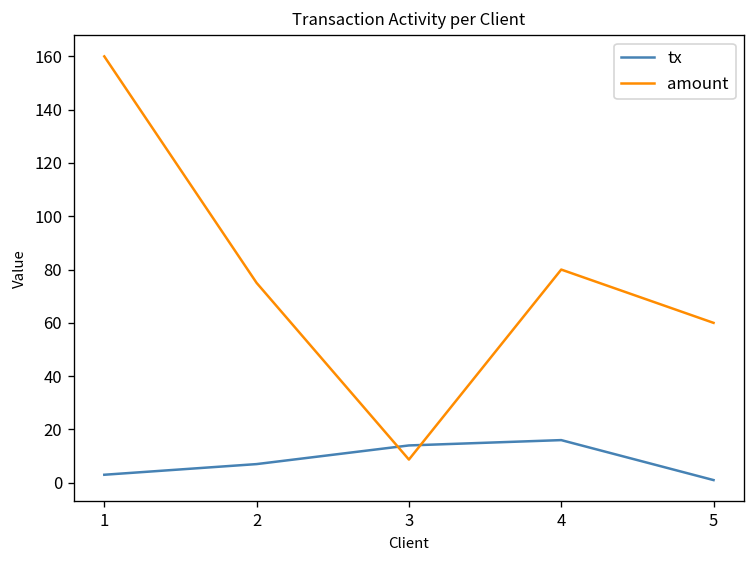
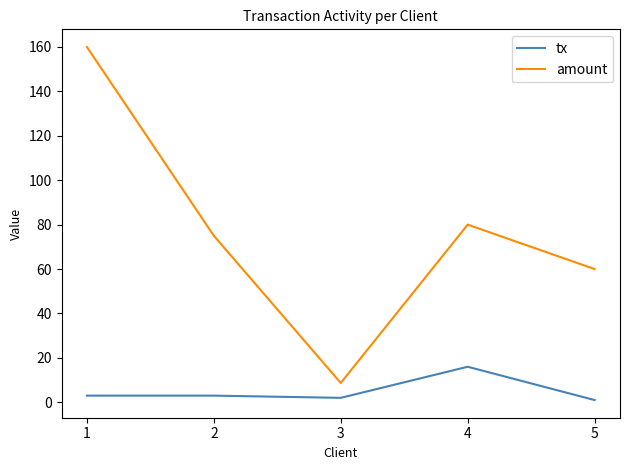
  {
    "tx": {
      "1": 3,
-     "2": 7,
-     "3": 14,
+     "2": 3,
+     "3": 2,
      "4": 16,
      "5": 1
    },
    "amount": {
      "1": 160,
      "2": 75,
      "3": 9,
      "4": 80,
      "5": 60
    }
  }
